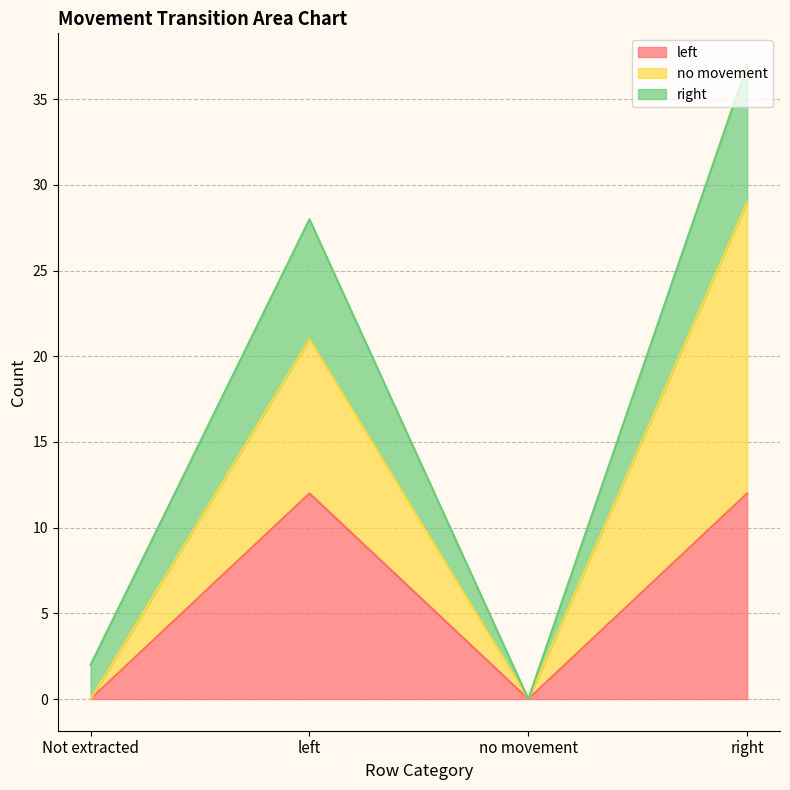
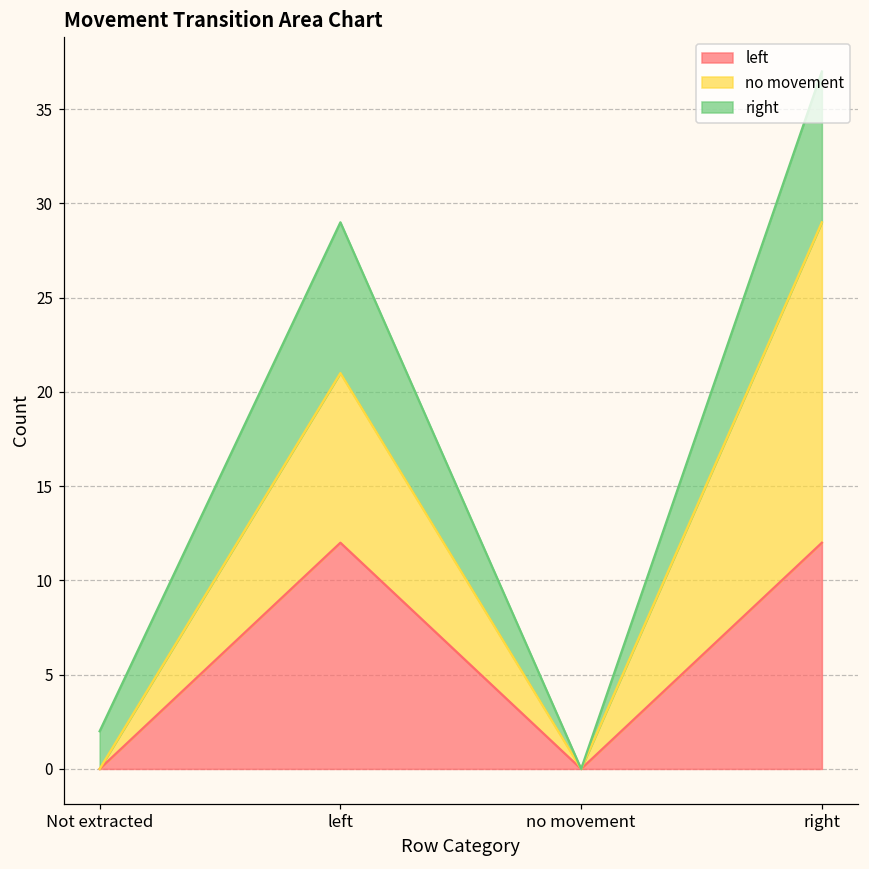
  {
    "left": {
      "left": 12,
      "right": 12
    },
    "no movement": {
      "left": 9,
      "right": 17
    },
    "right": {
      "Not extracted": 2,
-     "left": 7
+     "left": 8
    }
  }
